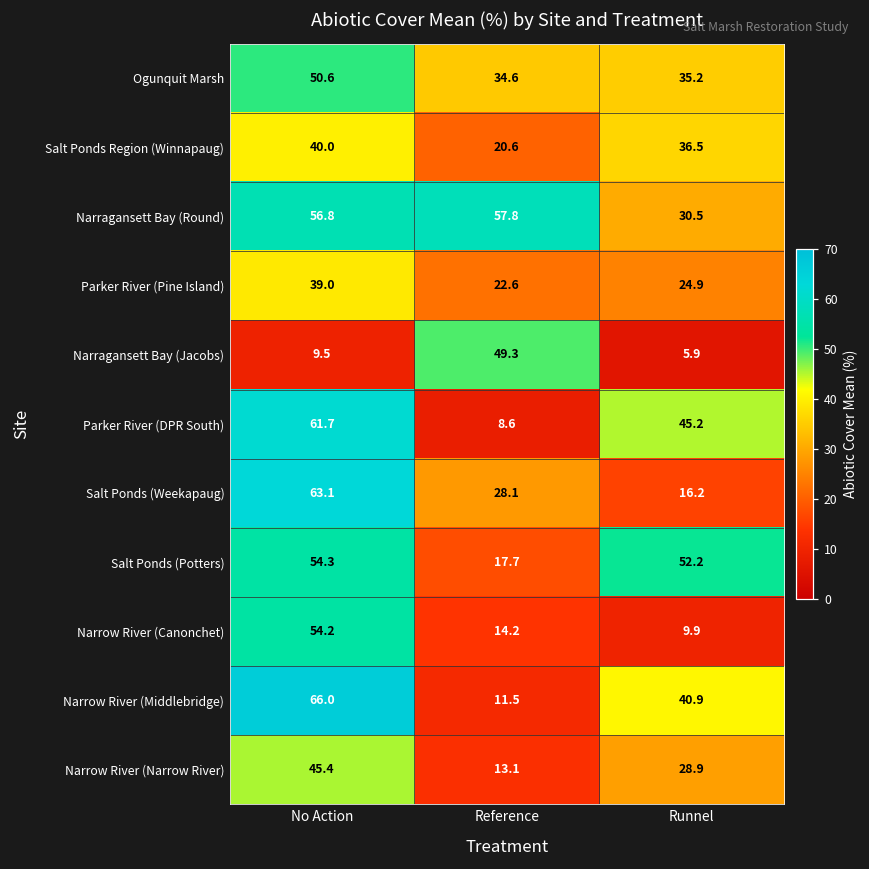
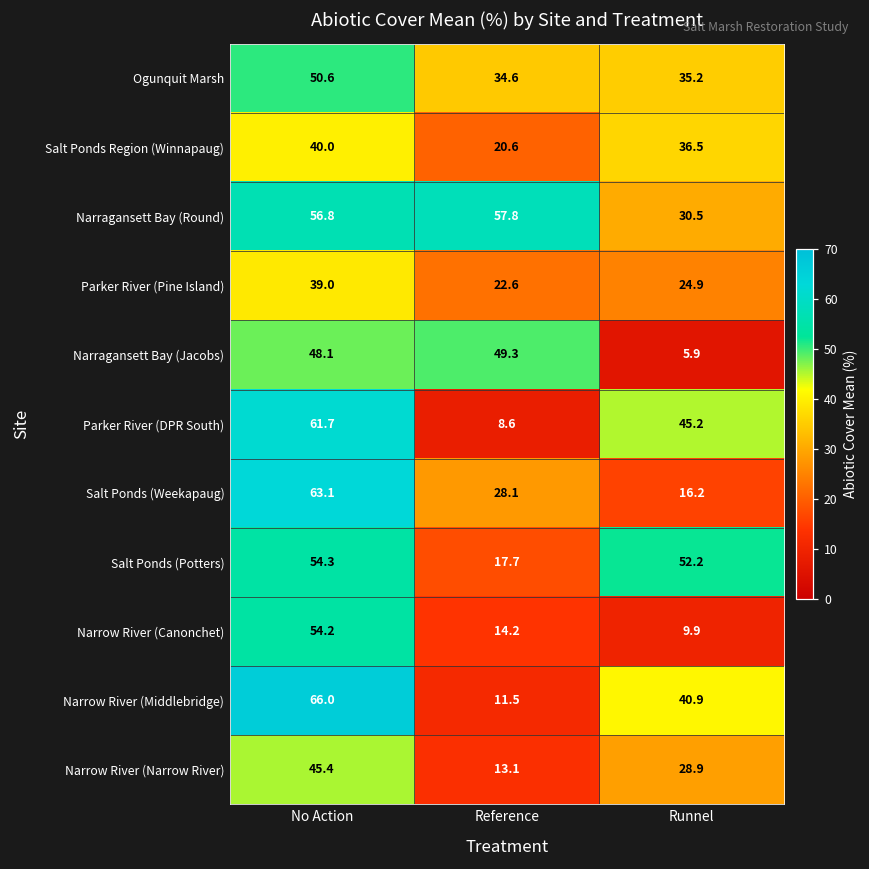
  {
    "Ogunquit Marsh": {
      "No Action": 50.6,
      "Reference": 34.6,
      "Runnel": 35.2
    },
    "Salt Ponds Region (Winnapaug)": {
      "No Action": 40.0,
      "Reference": 20.6,
      "Runnel": 36.5
    },
    "Narragansett Bay (Round)": {
      "No Action": 56.8,
      "Reference": 57.8,
      "Runnel": 30.5
    },
    "Parker River (Pine Island)": {
      "No Action": 39.0,
      "Reference": 22.6,
      "Runnel": 24.9
    },
    "Narragansett Bay (Jacobs)": {
-     "No Action": 9.5,
+     "No Action": 48.1,
      "Reference": 49.3,
      "Runnel": 5.9
    },
    "Parker River (DPR South)": {
      "No Action": 61.7,
      "Reference": 8.6,
      "Runnel": 45.2
    },
    "Salt Ponds (Weekapaug)": {
      "No Action": 63.1,
      "Reference": 28.1,
      "Runnel": 16.2
    },
    "Salt Ponds (Potters)": {
      "No Action": 54.3,
      "Reference": 17.7,
      "Runnel": 52.2
    },
    "Narrow River (Canonchet)": {
      "No Action": 54.2,
      "Reference": 14.2,
      "Runnel": 9.9
    },
    "Narrow River (Middlebridge)": {
      "No Action": 66.0,
      "Reference": 11.5,
      "Runnel": 40.9
    },
    "Narrow River (Narrow River)": {
      "No Action": 45.4,
      "Reference": 13.1,
      "Runnel": 28.9
    }
  }
